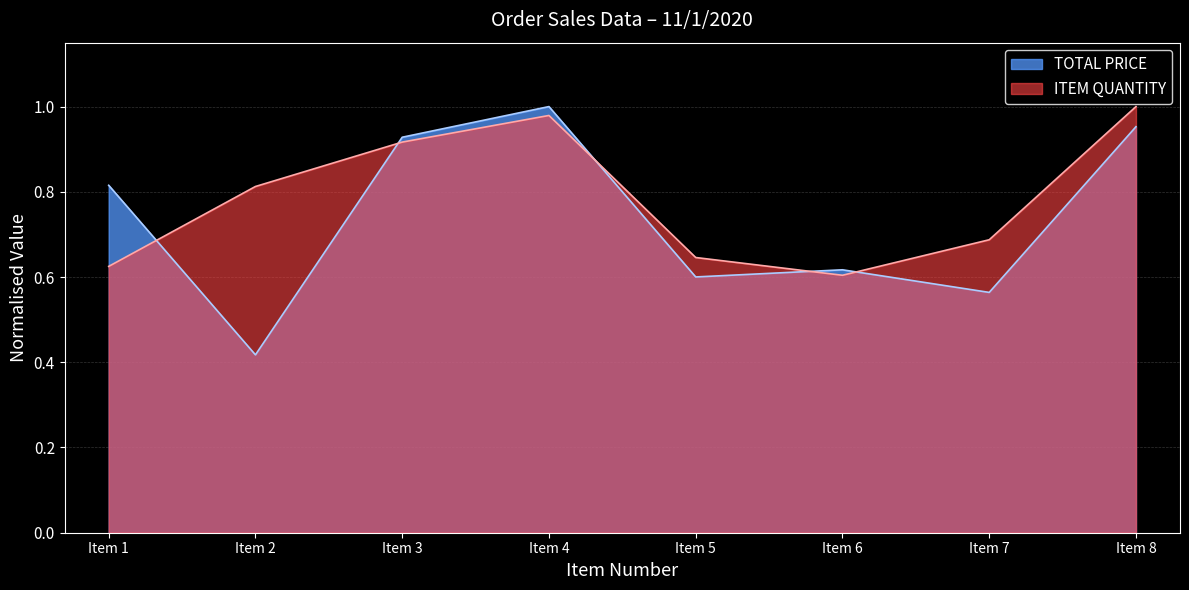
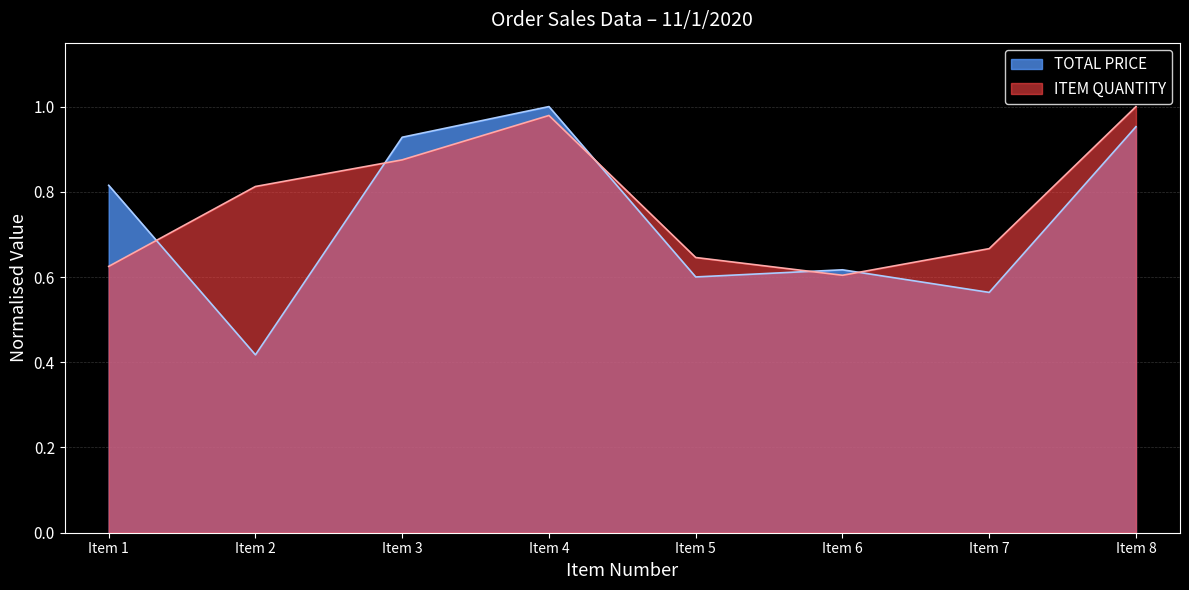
  {
    "TOTAL PRICE": {
      "Item 1": 0.82,
      "Item 2": 0.42,
      "Item 3": 0.93,
      "Item 4": 1.00,
      "Item 5": 0.60,
      "Item 6": 0.62,
      "Item 7": 0.56,
      "Item 8": 0.95
    },
    "ITEM QUANTITY": {
      "Item 1": 0.63,
      "Item 2": 0.81,
-     "Item 3": 0.92,
+     "Item 3": 0.88,
      "Item 4": 0.98,
      "Item 5": 0.65,
      "Item 6": 0.60,
-     "Item 7": 0.69,
+     "Item 7": 0.67,
      "Item 8": 1.00
    }
  }
